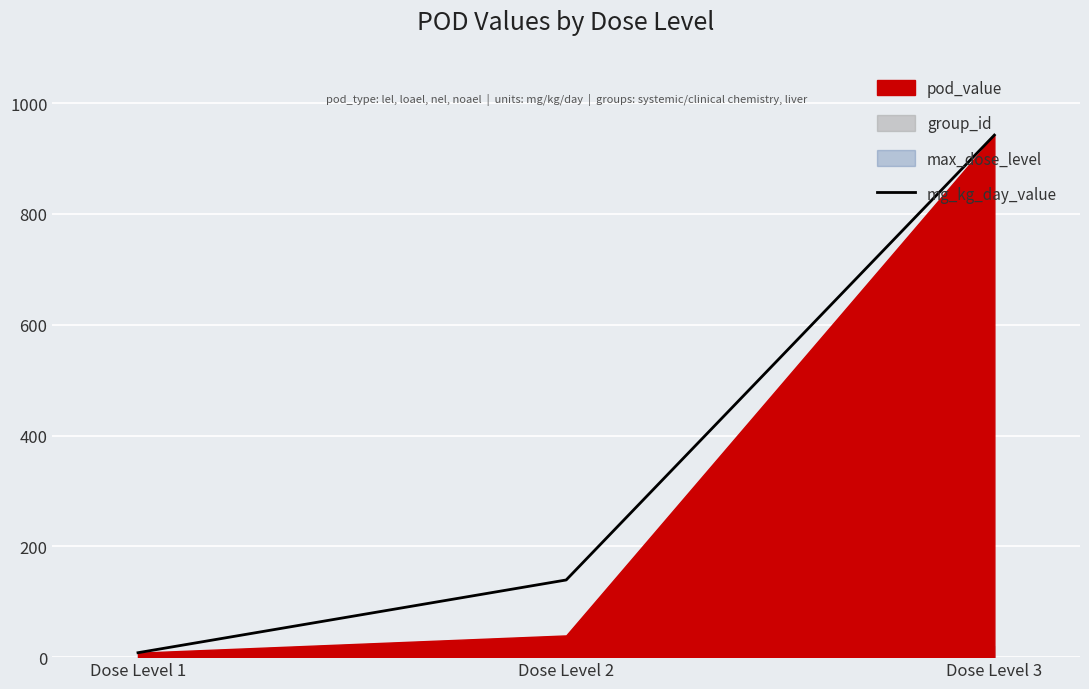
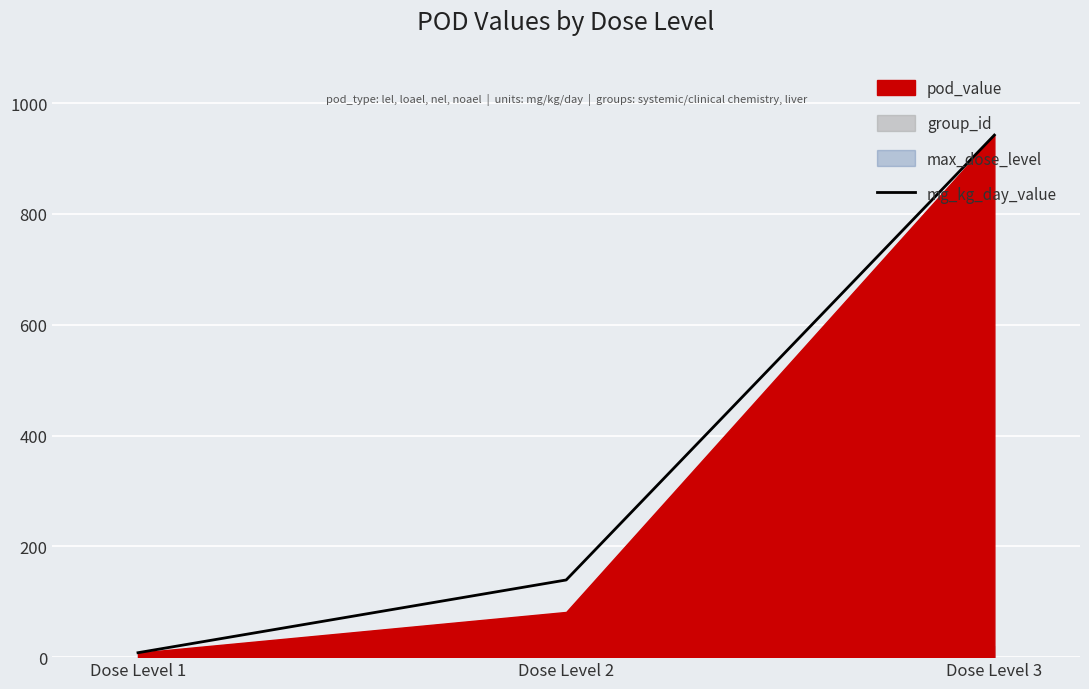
  {
    "pod_value": {
-     "Dose Level 2": 40
+     "Dose Level 2": 80
    },
    "mg_kg_day_value": {
      "Dose Level 2": 140
    }
  }
